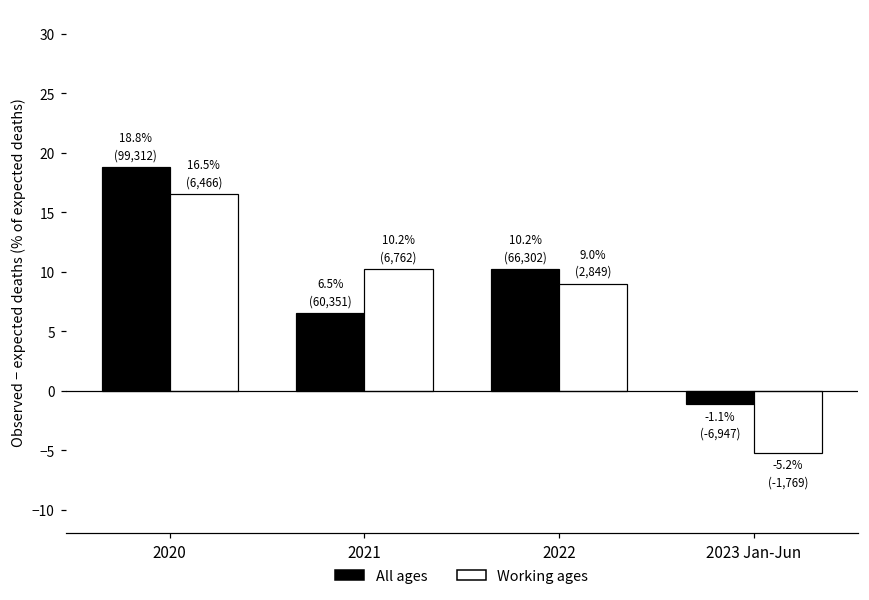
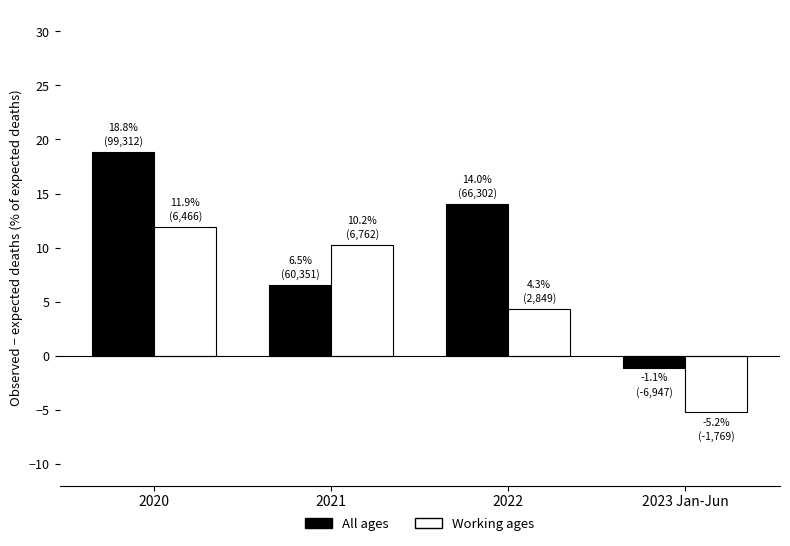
  {
    "All ages": {
      "2020": "18.8%",
      "2021": "6.5%",
-     "2022": "10.2%",
+     "2022": "14.0%",
      "2023 Jan-Jun": "-1.1%"
    },
    "Working ages": {
-     "2020": "16.5%",
+     "2020": "11.9%",
      "2021": "10.2%",
-     "2022": "9.0%",
+     "2022": "4.3%",
      "2023 Jan-Jun": "-5.2%"
    }
  }
